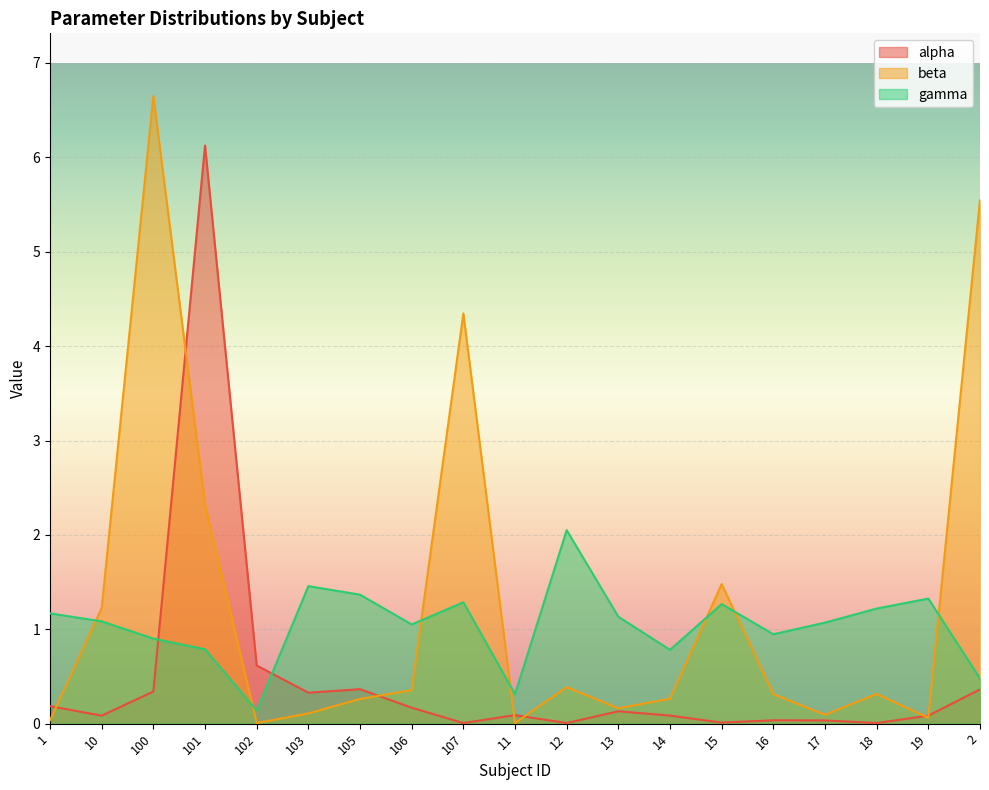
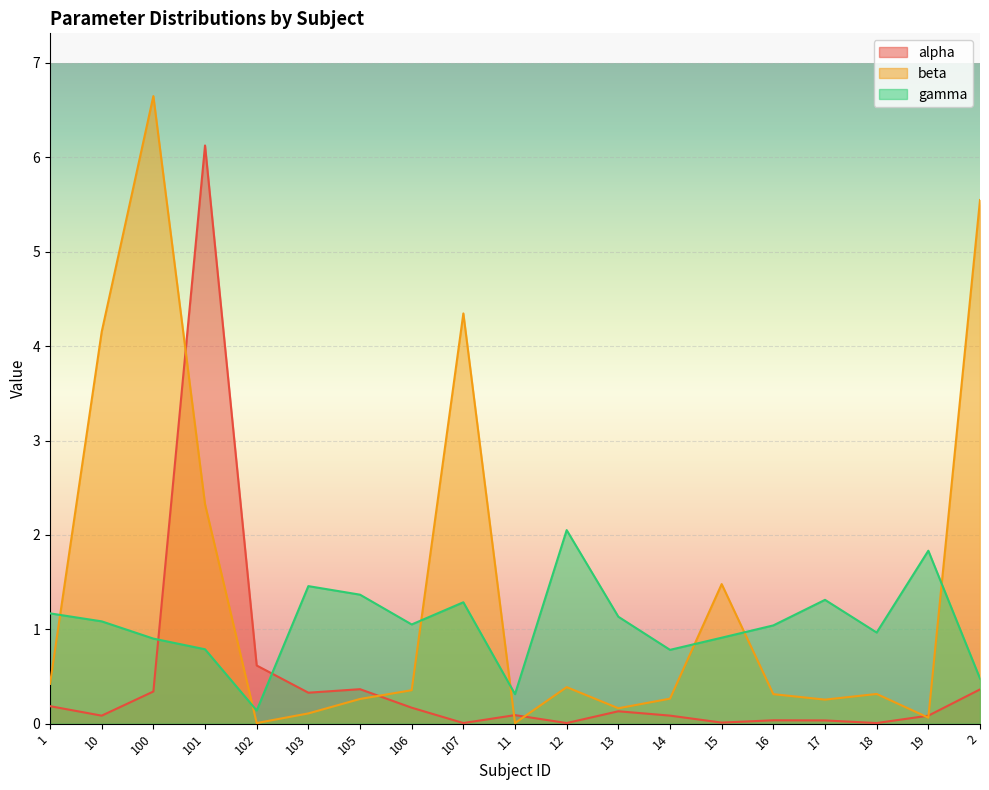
  {
    "alpha": {
      "1": 0.2,
      "10": 0.1,
      "100": 0.3,
      "101": 6.1,
      "102": 0.6,
      "103": 0.3,
      "105": 0.4,
      "106": 0.2,
      "107": 0.0,
      "11": 0.1,
      "12": 0.0,
      "13": 0.1,
      "14": 0.1,
      "15": 0.0,
      "16": 0.0,
      "17": 0.0,
      "18": 0.0,
      "2": 0.4
    },
    "beta": {
-     "1": 0.0,
-     "10": 1.2,
+     "1": 0.4,
+     "10": 4.2,
      "100": 6.6,
      "101": 2.3,
      "102": 0.0,
      "103": 0.1,
      "105": 0.3,
      "106": 0.4,
      "107": 4.3,
      "11": 0.0,
      "12": 0.4,
      "13": 0.2,
      "14": 0.3,
      "15": 1.5,
      "16": 0.3,
-     "17": 0.1,
+     "17": 0.3,
      "18": 0.3,
      "2": 5.5
    },
    "gamma": {
      "1": 1.2,
      "10": 1.1,
      "100": 0.9,
      "101": 0.8,
      "102": 0.1,
      "103": 1.5,
      "105": 1.4,
      "106": 1.1,
      "107": 1.3,
      "11": 0.3,
      "12": 2.1,
      "13": 1.1,
      "14": 0.8,
-     "15": 1.3,
-     "16": 0.9,
-     "17": 1.1,
-     "18": 1.2,
-     "19": 1.3,
+     "15": 0.9,
+     "16": 1.0,
+     "17": 1.3,
+     "18": 1.0,
+     "19": 1.8,
      "2": 0.5
    }
  }
